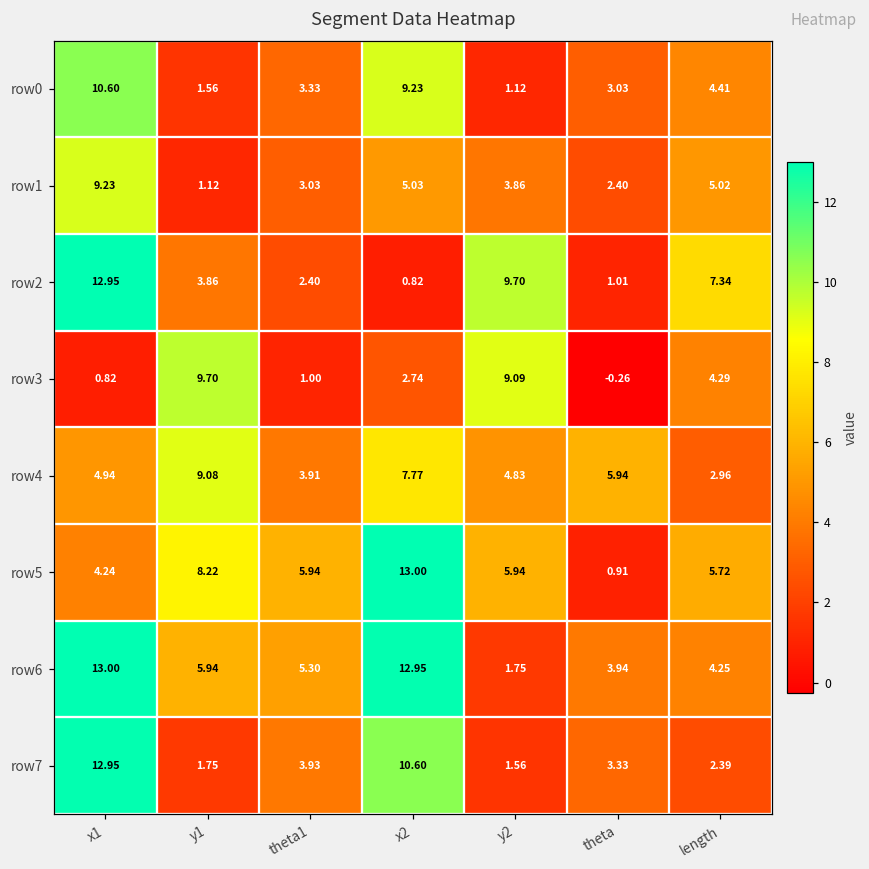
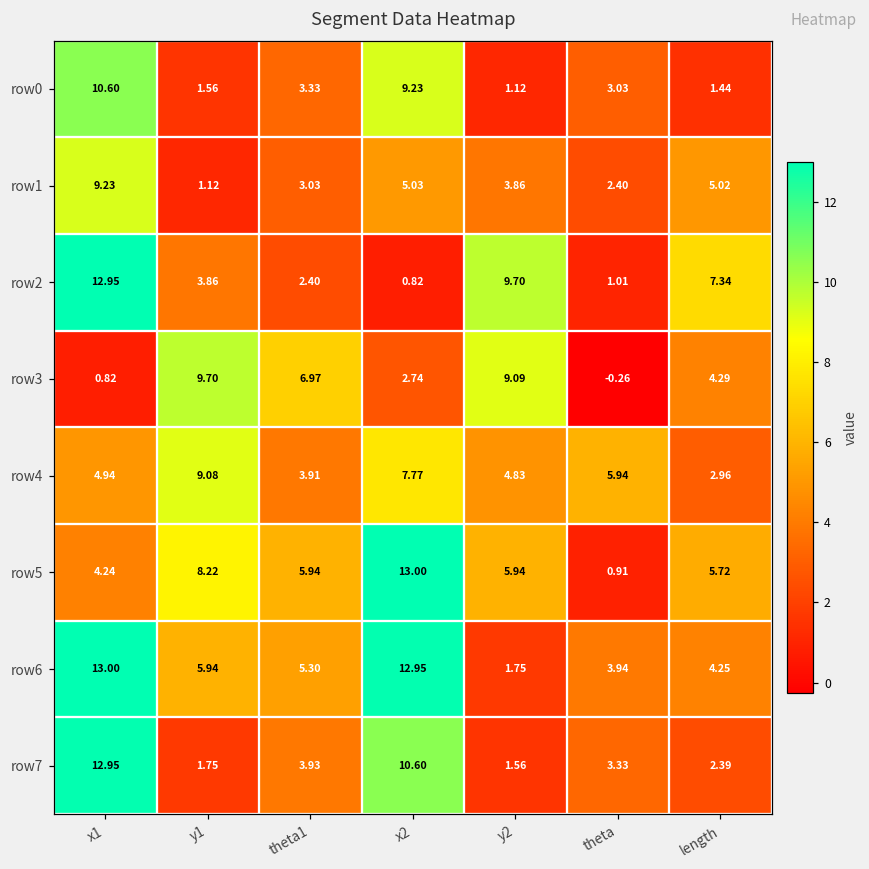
  {
    "row0": {
      "x1": 10.60,
      "y1": 1.56,
      "theta1": 3.33,
      "x2": 9.23,
      "y2": 1.12,
      "theta": 3.03,
-     "length": 4.41
+     "length": 1.44
    },
    "row1": {
      "x1": 9.23,
      "y1": 1.12,
      "theta1": 3.03,
      "x2": 5.03,
      "y2": 3.86,
      "theta": 2.40,
      "length": 5.02
    },
    "row2": {
      "x1": 12.95,
      "y1": 3.86,
      "theta1": 2.40,
      "x2": 0.82,
      "y2": 9.70,
      "theta": 1.01,
      "length": 7.34
    },
    "row3": {
      "x1": 0.82,
      "y1": 9.70,
-     "theta1": 1.00,
+     "theta1": 6.97,
      "x2": 2.74,
      "y2": 9.09,
      "theta": -0.26,
      "length": 4.29
    },
    "row4": {
      "x1": 4.94,
      "y1": 9.08,
      "theta1": 3.91,
      "x2": 7.77,
      "y2": 4.83,
      "theta": 5.94,
      "length": 2.96
    },
    "row5": {
      "x1": 4.24,
      "y1": 8.22,
      "theta1": 5.94,
      "x2": 13.00,
      "y2": 5.94,
      "theta": 0.91,
      "length": 5.72
    },
    "row6": {
      "x1": 13.00,
      "y1": 5.94,
      "theta1": 5.30,
      "x2": 12.95,
      "y2": 1.75,
      "theta": 3.94,
      "length": 4.25
    },
    "row7": {
      "x1": 12.95,
      "y1": 1.75,
      "theta1": 3.93,
      "x2": 10.60,
      "y2": 1.56,
      "theta": 3.33,
      "length": 2.39
    }
  }
